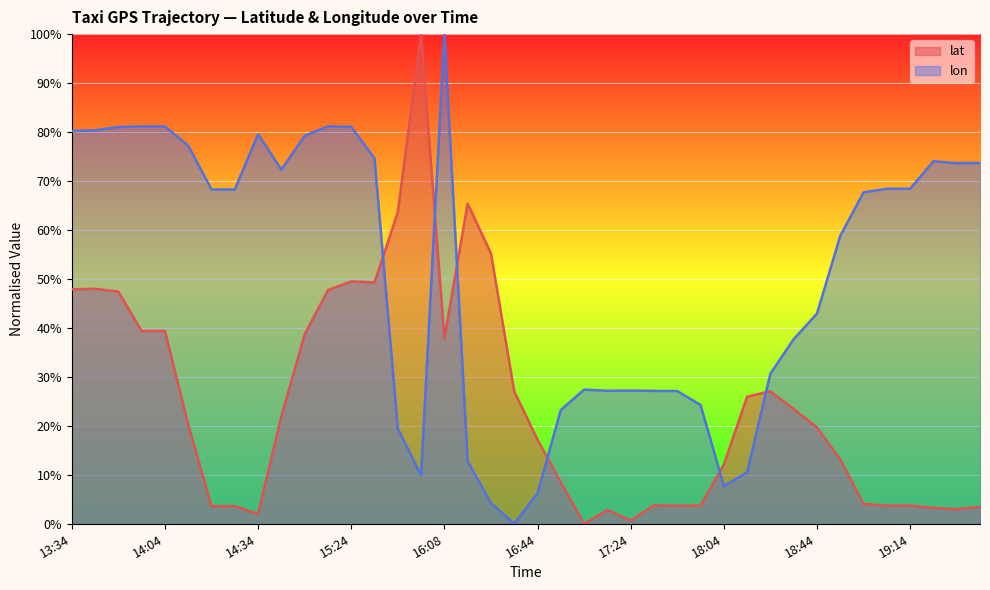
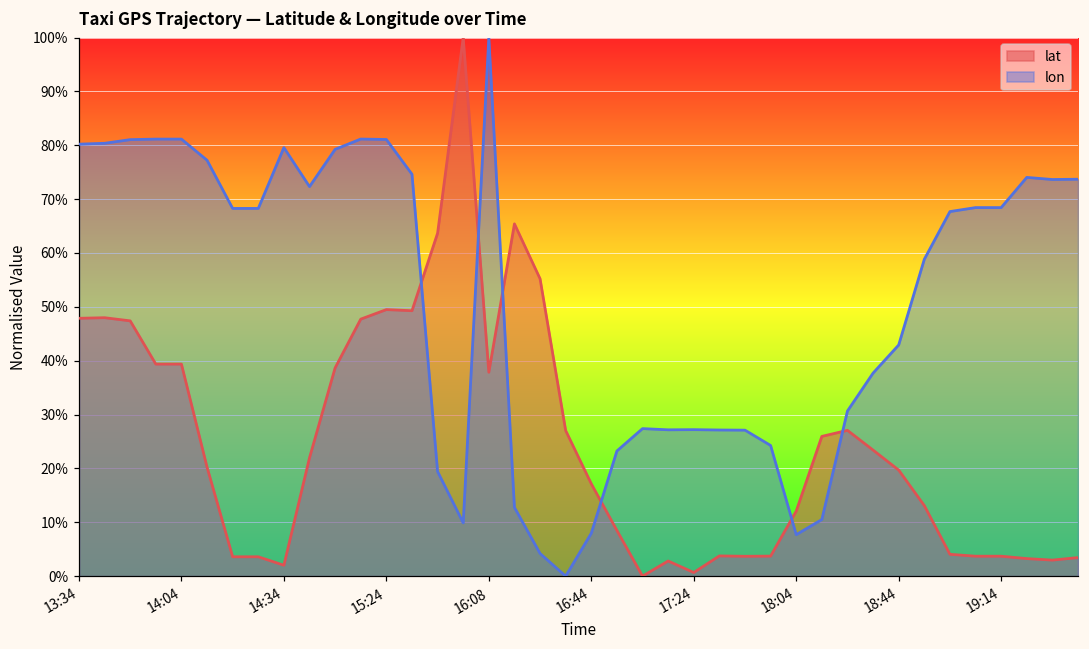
  {
    "lat": {
      "13:34": "48%",
      "14:34": "2%",
      "15:24": "49%",
      "16:08": "38%",
      "16:44": "17%",
      "17:24": "1%",
      "18:04": "12%",
      "18:44": "20%"
    },
    "lon": {
      "13:34": "80%",
      "14:34": "80%",
      "15:24": "81%",
      "16:08": "100%",
-     "16:44": "6%",
+     "16:44": "8%",
      "17:24": "27%",
      "18:04": "8%",
      "18:44": "43%"
    }
  }
